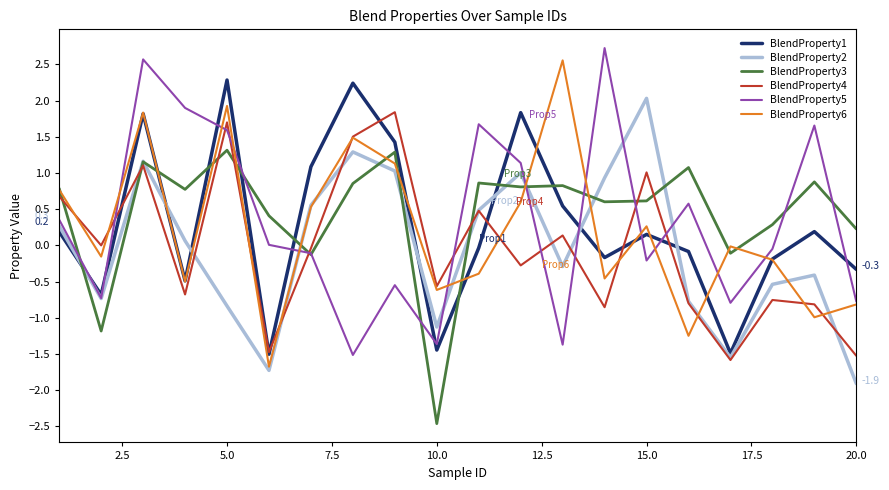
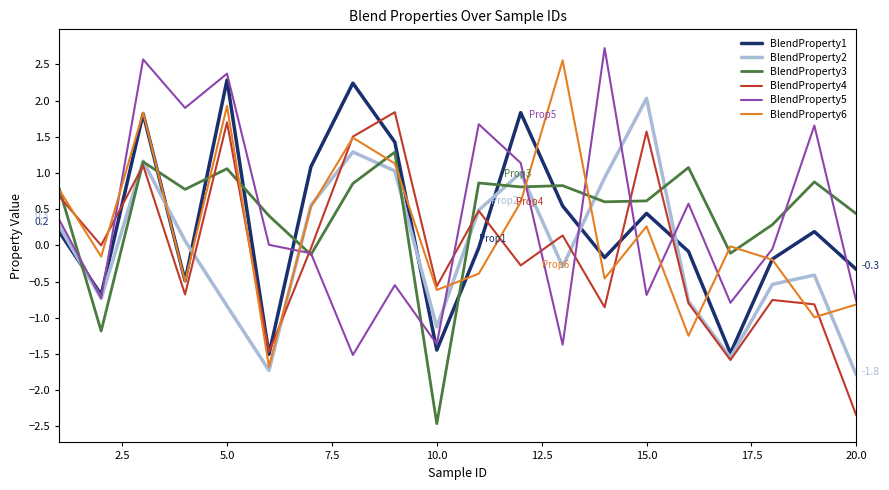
  {
    "BlendProperty1": {
      "5.0": 2.3,
      "10.0": -1.4,
-     "15.0": 0.2
+     "15.0": 0.4
    },
    "BlendProperty2": {
-     "20.0": -1.9
+     "20.0": -1.8
    },
    "BlendProperty3": {
-     "5.0": 1.3,
+     "5.0": 1.1,
      "10.0": -2.5,
      "15.0": 0.6,
-     "20.0": 0.2
+     "20.0": 0.4
    },
    "BlendProperty4": {
      "5.0": 1.7,
      "10.0": -0.6,
-     "15.0": 1.0,
-     "20.0": -1.5
+     "15.0": 1.6,
+     "20.0": -2.3
    },
    "BlendProperty5": {
-     "5.0": 1.6,
+     "5.0": 2.4,
      "10.0": -1.4,
-     "15.0": -0.2,
+     "15.0": -0.7,
      "20.0": -0.8
    },
    "BlendProperty6": {
      "5.0": 1.9,
      "10.0": -0.6,
      "15.0": 0.3,
      "20.0": -0.8
    }
  }
